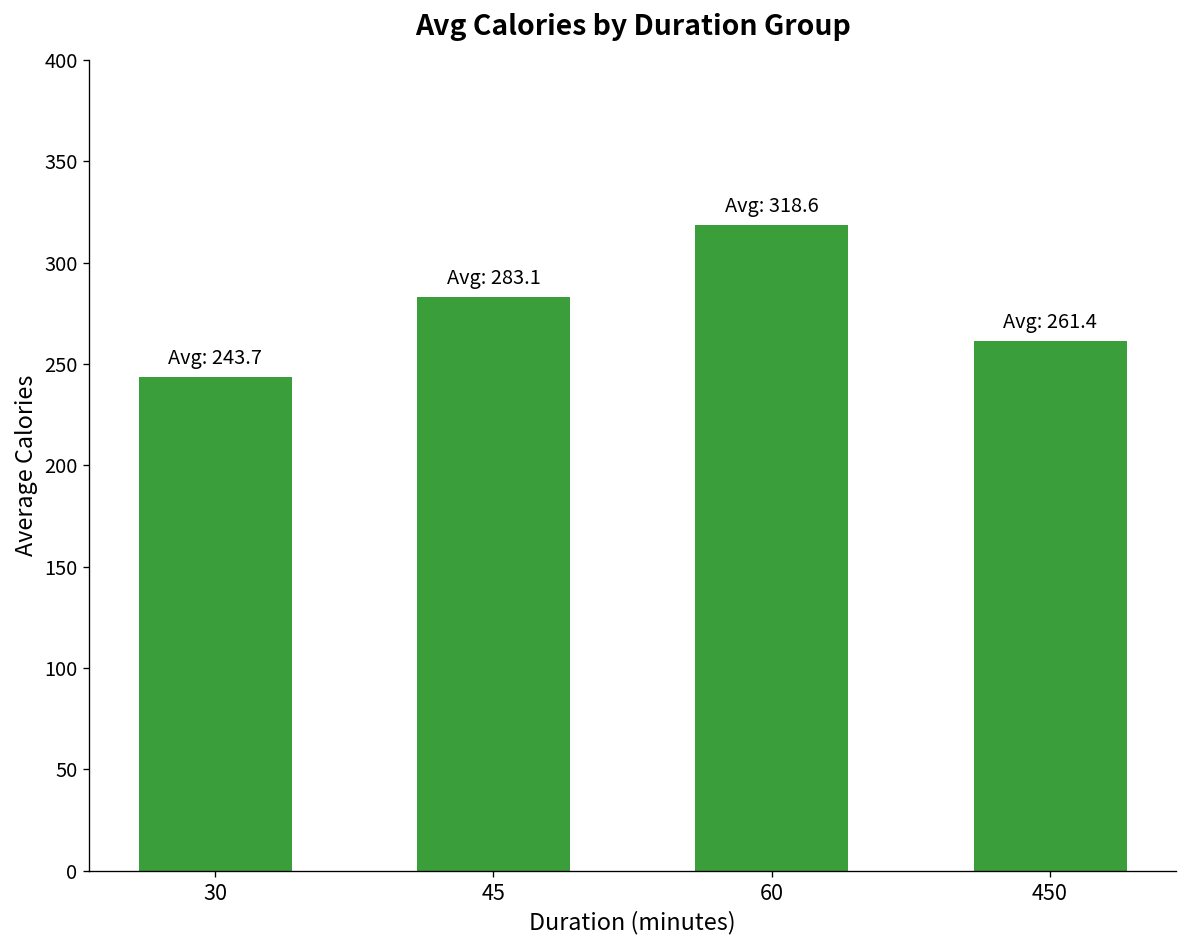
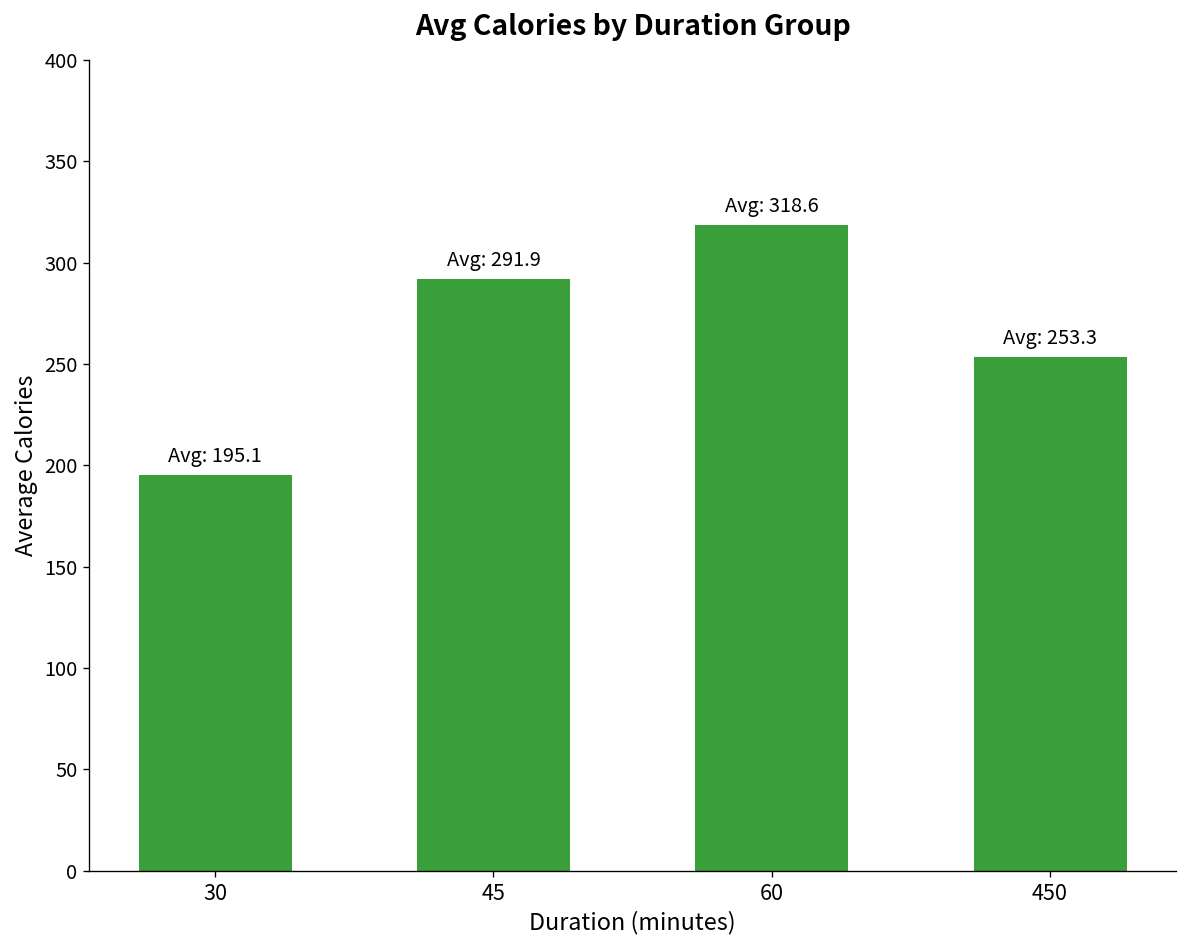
  {
-   "30": 243.7,
-   "45": 283.1,
+   "30": 195.1,
+   "45": 291.9,
    "60": 318.6,
-   "450": 261.4
+   "450": 253.3
  }
